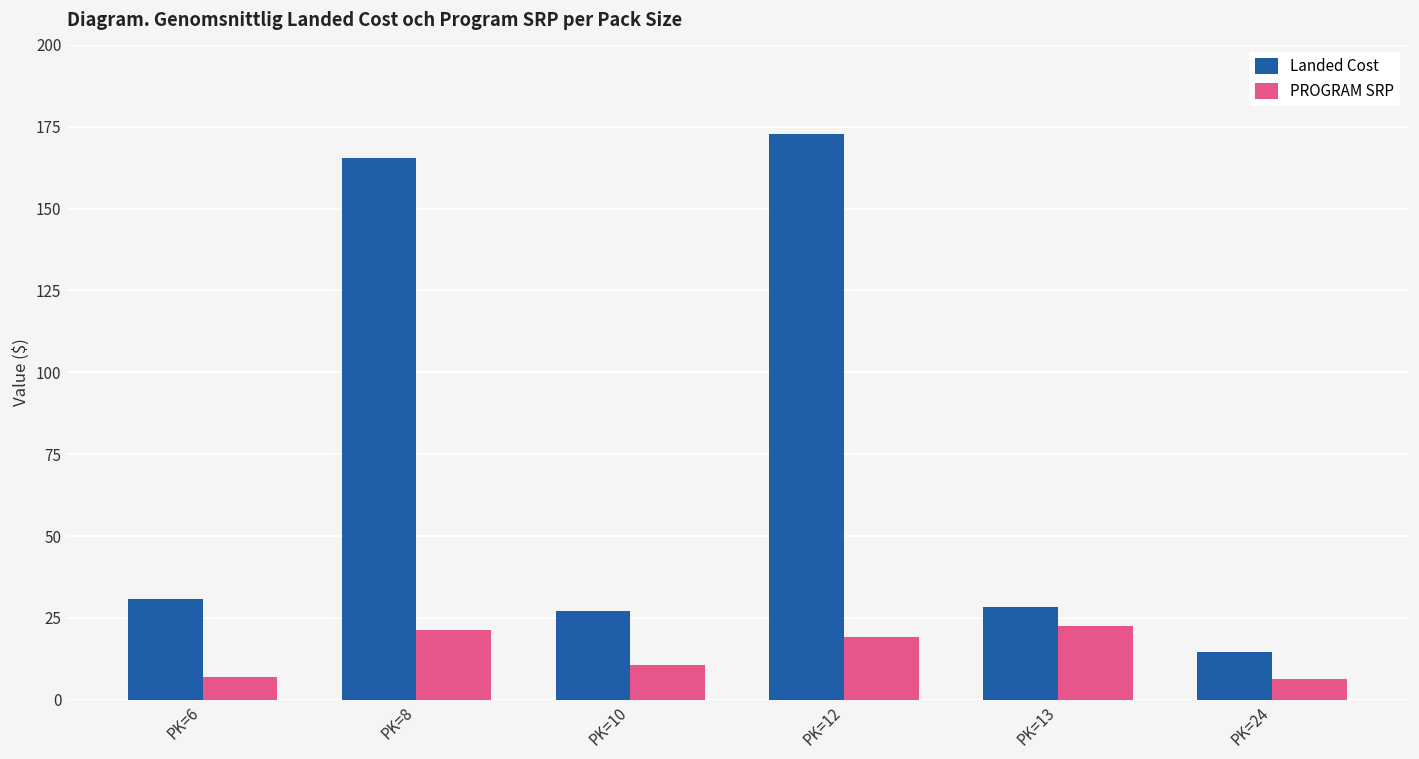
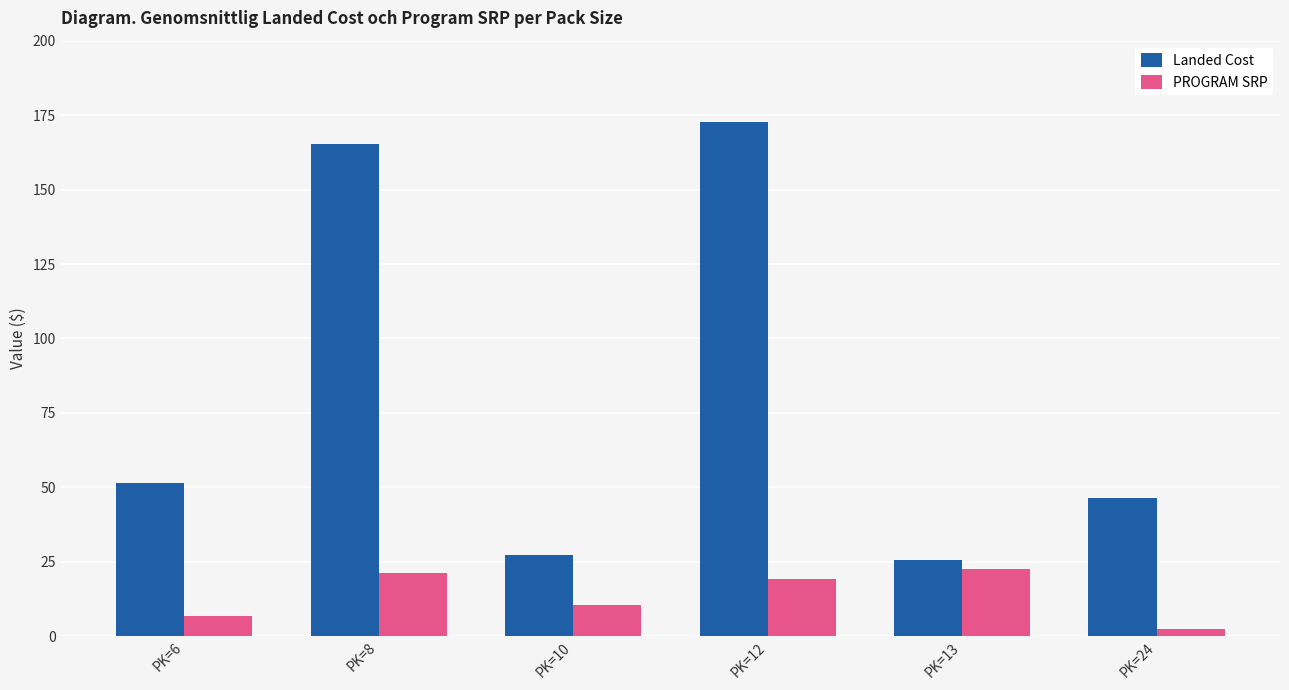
  {
    "Landed Cost": {
-     "PK=6": 31,
+     "PK=6": 51,
      "PK=8": 165,
      "PK=10": 27,
      "PK=12": 173,
-     "PK=13": 28,
-     "PK=24": 15
+     "PK=13": 26,
+     "PK=24": 46
    },
    "PROGRAM SRP": {
      "PK=6": 7,
      "PK=8": 21,
      "PK=10": 11,
      "PK=12": 19,
      "PK=13": 22,
-     "PK=24": 6
+     "PK=24": 3
    }
  }
